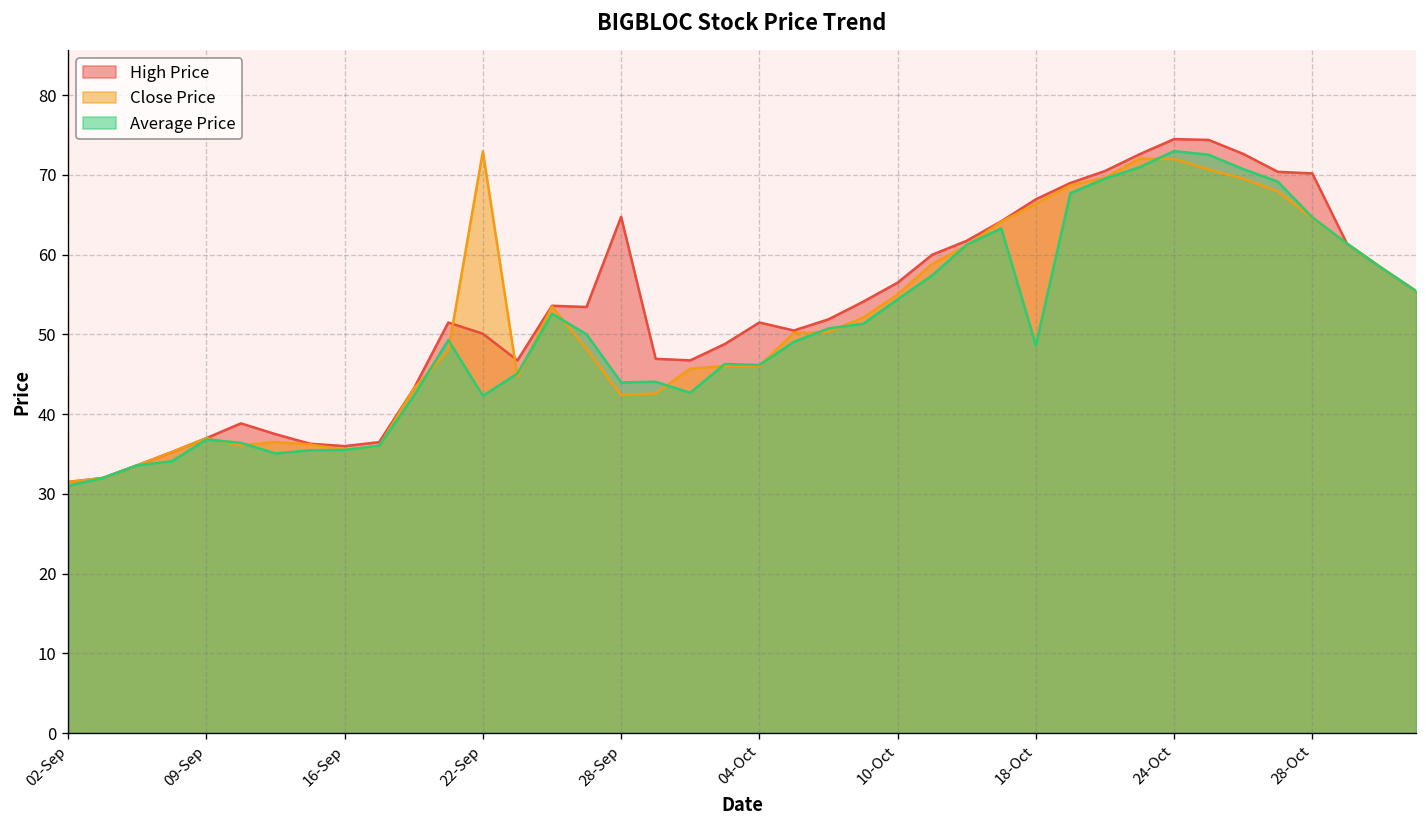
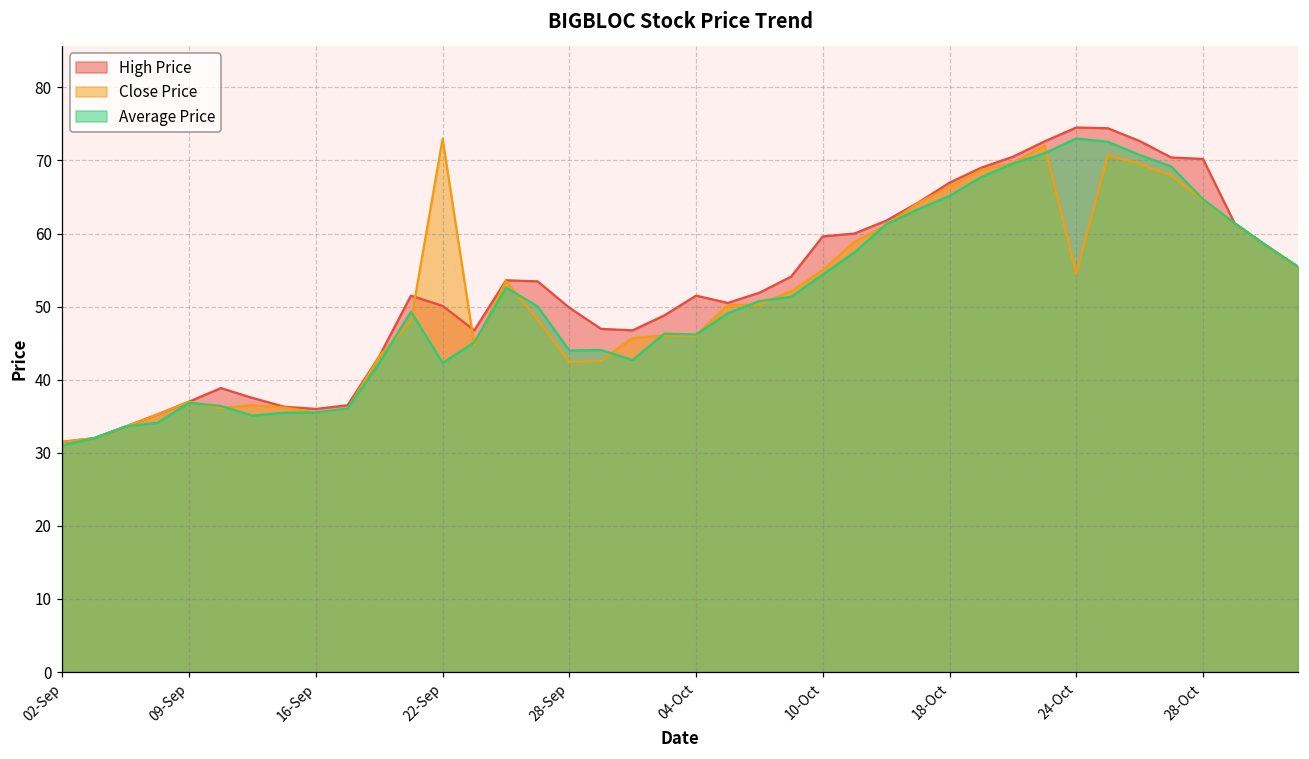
  {
    "High Price": {
      "16-Sep": 36,
      "22-Sep": 50,
-     "28-Sep": 65,
+     "28-Sep": 50,
      "04-Oct": 52,
-     "10-Oct": 57,
+     "10-Oct": 60,
      "18-Oct": 67,
      "24-Oct": 75,
      "28-Oct": 70
    },
    "Close Price": {
      "22-Sep": 73,
      "28-Sep": 42,
      "10-Oct": 55,
      "18-Oct": 66,
-     "24-Oct": 72
+     "24-Oct": 55
    },
    "Average Price": {
      "02-Sep": 31,
      "22-Sep": 42,
      "28-Sep": 44,
      "10-Oct": 54,
-     "18-Oct": 49,
+     "18-Oct": 65,
      "24-Oct": 73
    }
  }
